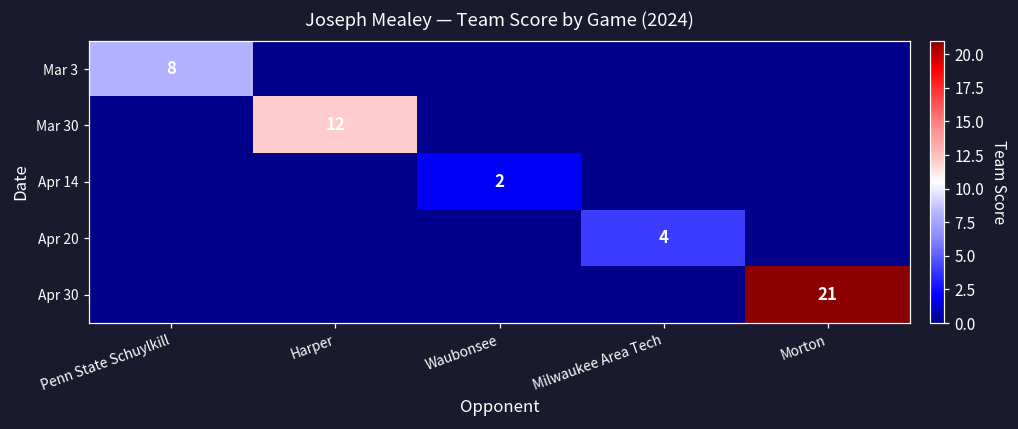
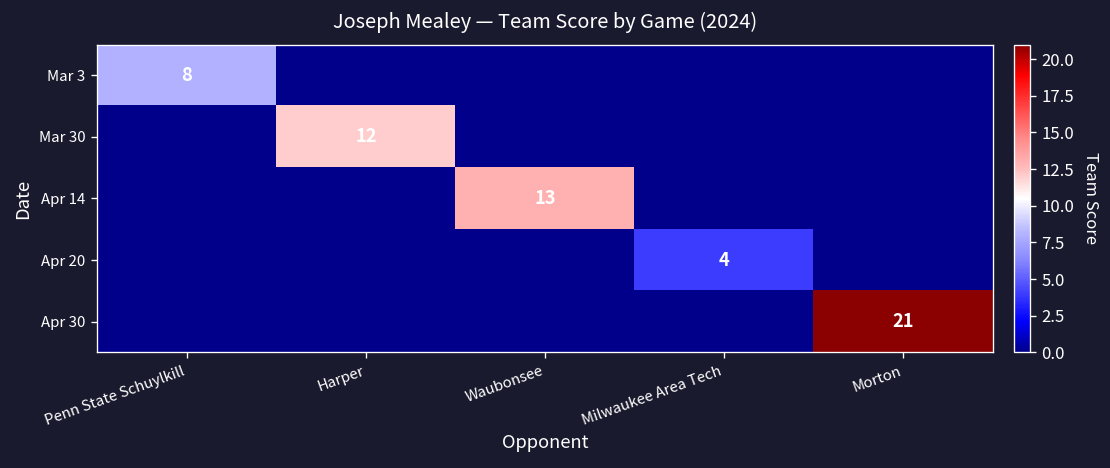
  {
    "Mar 3": {
      "Penn State Schuylkill": 8
    },
    "Mar 30": {
      "Harper": 12
    },
    "Apr 14": {
-     "Waubonsee": 2
+     "Waubonsee": 13
    },
    "Apr 20": {
      "Milwaukee Area Tech": 4
    },
    "Apr 30": {
      "Morton": 21
    }
  }
